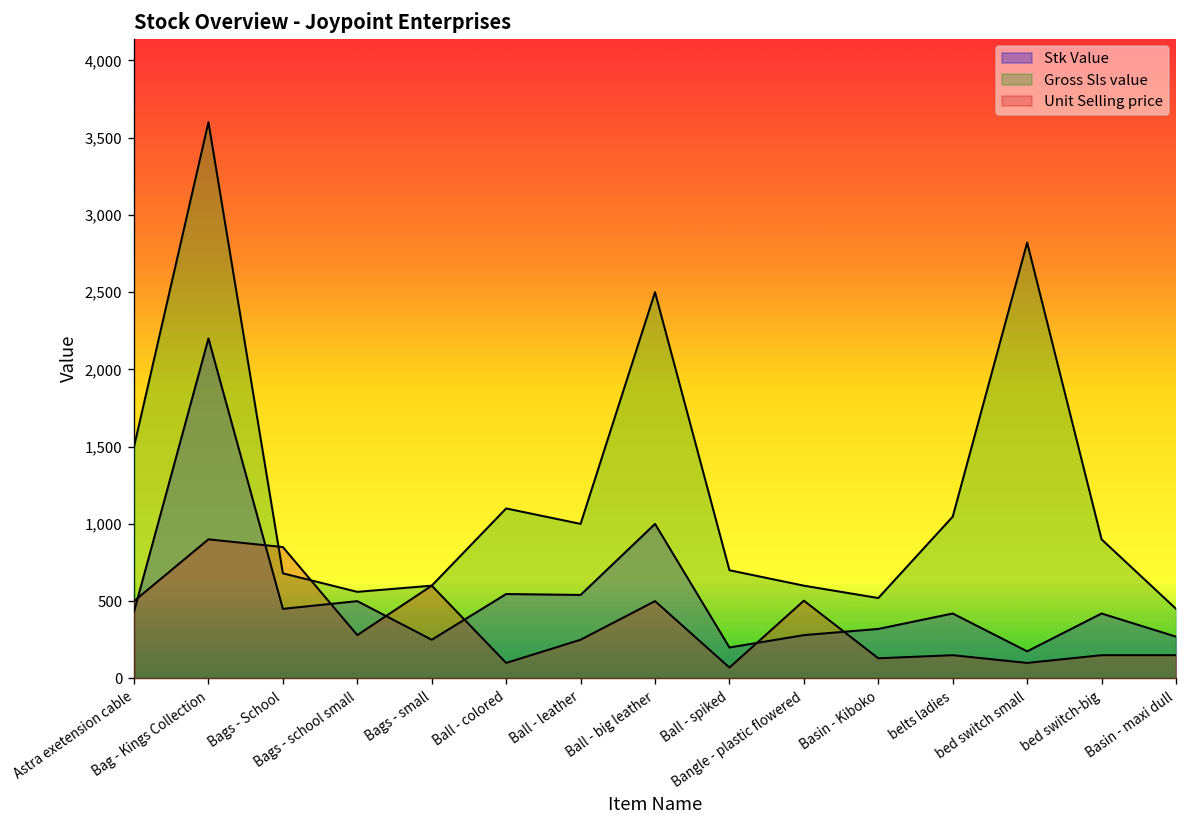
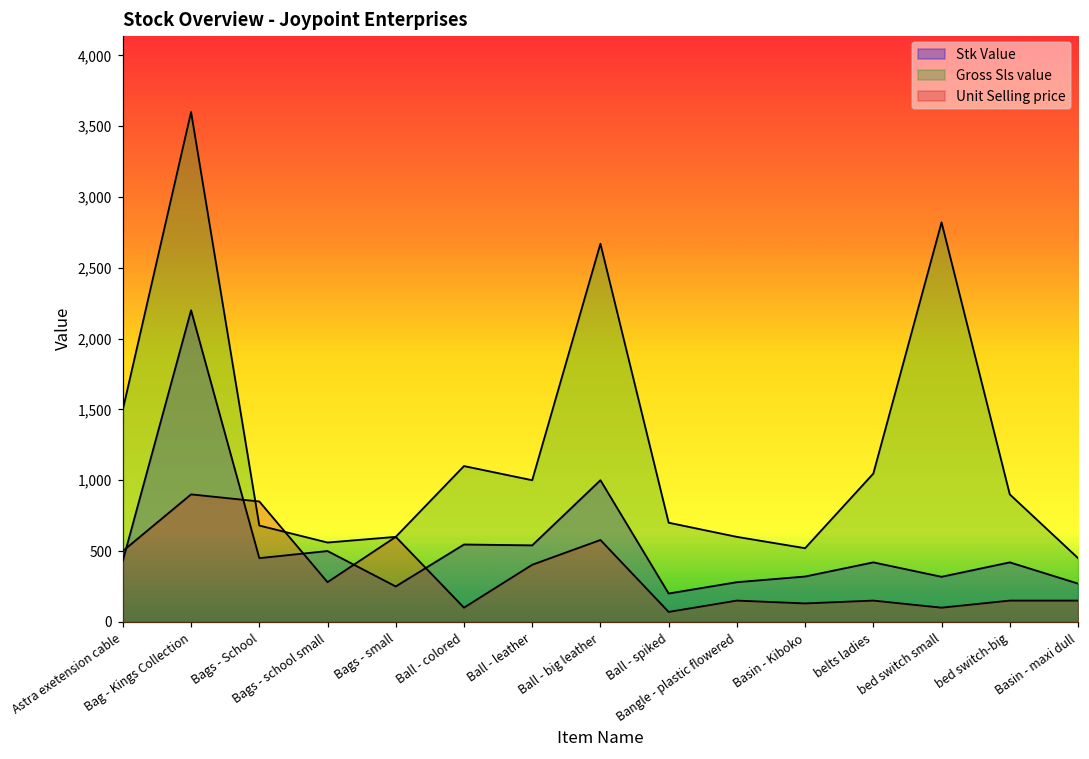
  {
    "Stk Value": {
      "Astra exetension cable": "430",
      "Bag - Kings Collection": "2,200",
      "Bags - School": "450",
      "Bags - school small": "500",
      "Bags - small": "250",
      "Ball - colored": "550",
      "Ball - leather": "540",
      "Ball - big leather": "1,000",
      "Ball - spiked": "200",
      "Bangle - plastic flowered": "280",
      "Basin - Kiboko": "320",
      "belts ladies": "420",
-     "bed switch small": "180",
+     "bed switch small": "320",
      "bed switch-big": "420",
      "Basin - maxi dull": "270"
    },
    "Gross Sls value": {
      "Astra exetension cable": "1,500",
      "Bag - Kings Collection": "3,600",
      "Bags - School": "680",
      "Bags - school small": "560",
      "Ball - colored": "1,100",
      "Ball - leather": "1,000",
-     "Ball - big leather": "2,500",
+     "Ball - big leather": "2,670",
      "Ball - spiked": "700",
      "Bangle - plastic flowered": "600",
      "Basin - Kiboko": "520",
      "belts ladies": "1,050",
      "bed switch small": "2,820",
      "bed switch-big": "900",
      "Basin - maxi dull": "450"
    },
    "Unit Selling price": {
      "Astra exetension cable": "500",
      "Bag - Kings Collection": "900",
      "Bags - School": "850",
      "Bags - school small": "280",
      "Ball - colored": "100",
-     "Ball - leather": "250",
-     "Ball - big leather": "500",
+     "Ball - leather": "400",
+     "Ball - big leather": "580",
      "Ball - spiked": "70",
-     "Bangle - plastic flowered": "500",
+     "Bangle - plastic flowered": "150",
      "Basin - Kiboko": "130",
      "belts ladies": "150",
      "bed switch small": "100",
      "bed switch-big": "150",
      "Basin - maxi dull": "150"
    }
  }
